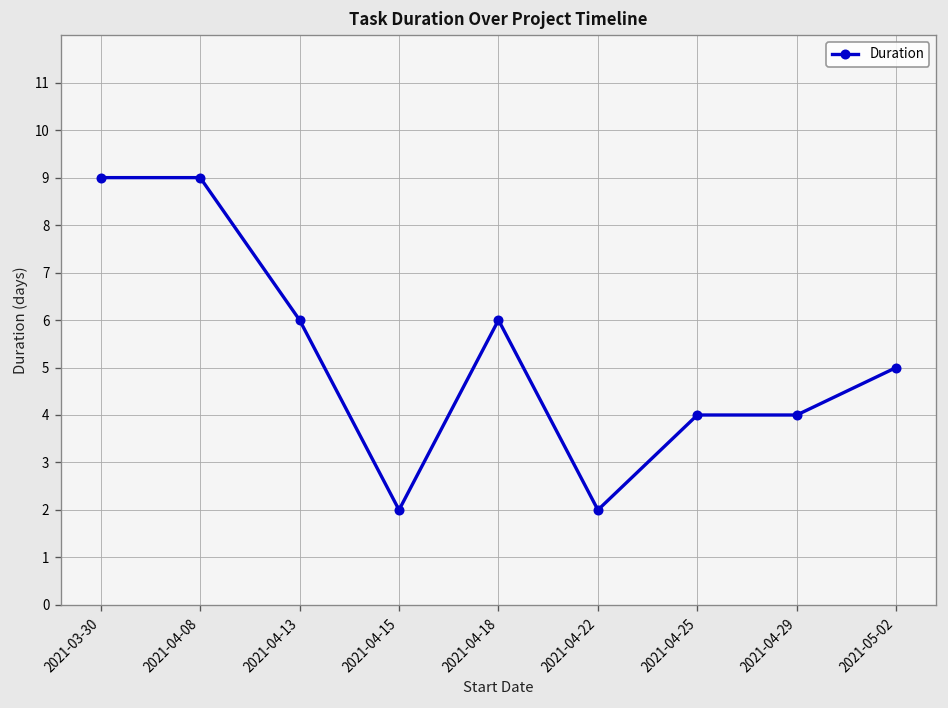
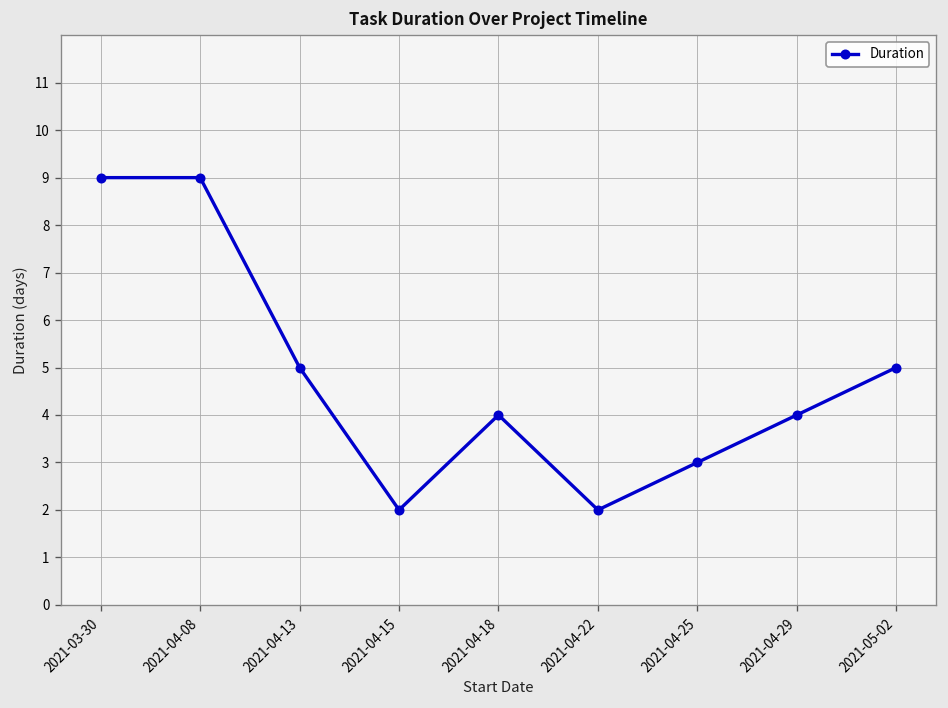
  {
    "2021-03-30": 9,
    "2021-04-08": 9,
-   "2021-04-13": 6,
+   "2021-04-13": 5,
    "2021-04-15": 2,
-   "2021-04-18": 6,
+   "2021-04-18": 4,
    "2021-04-22": 2,
-   "2021-04-25": 4,
+   "2021-04-25": 3,
    "2021-04-29": 4,
    "2021-05-02": 5
  }
